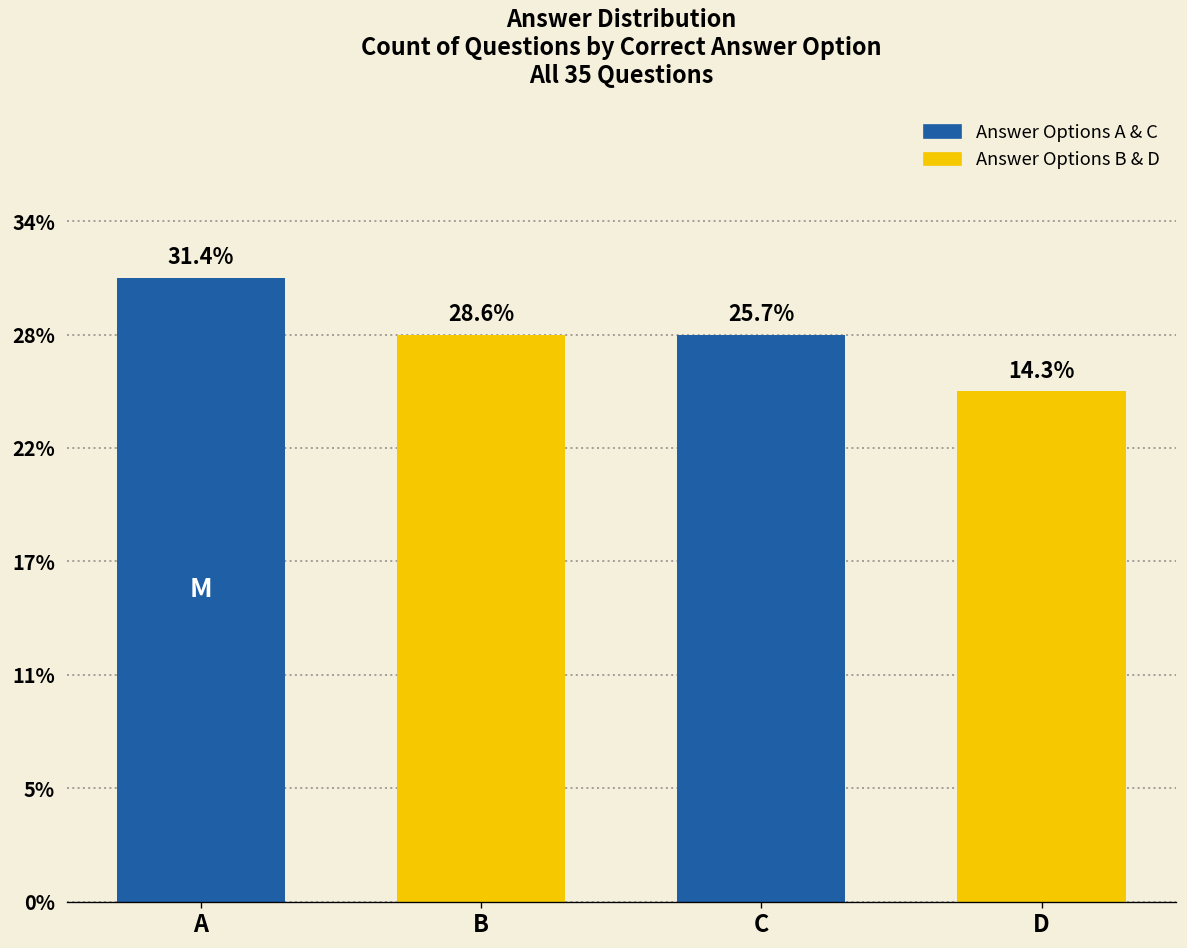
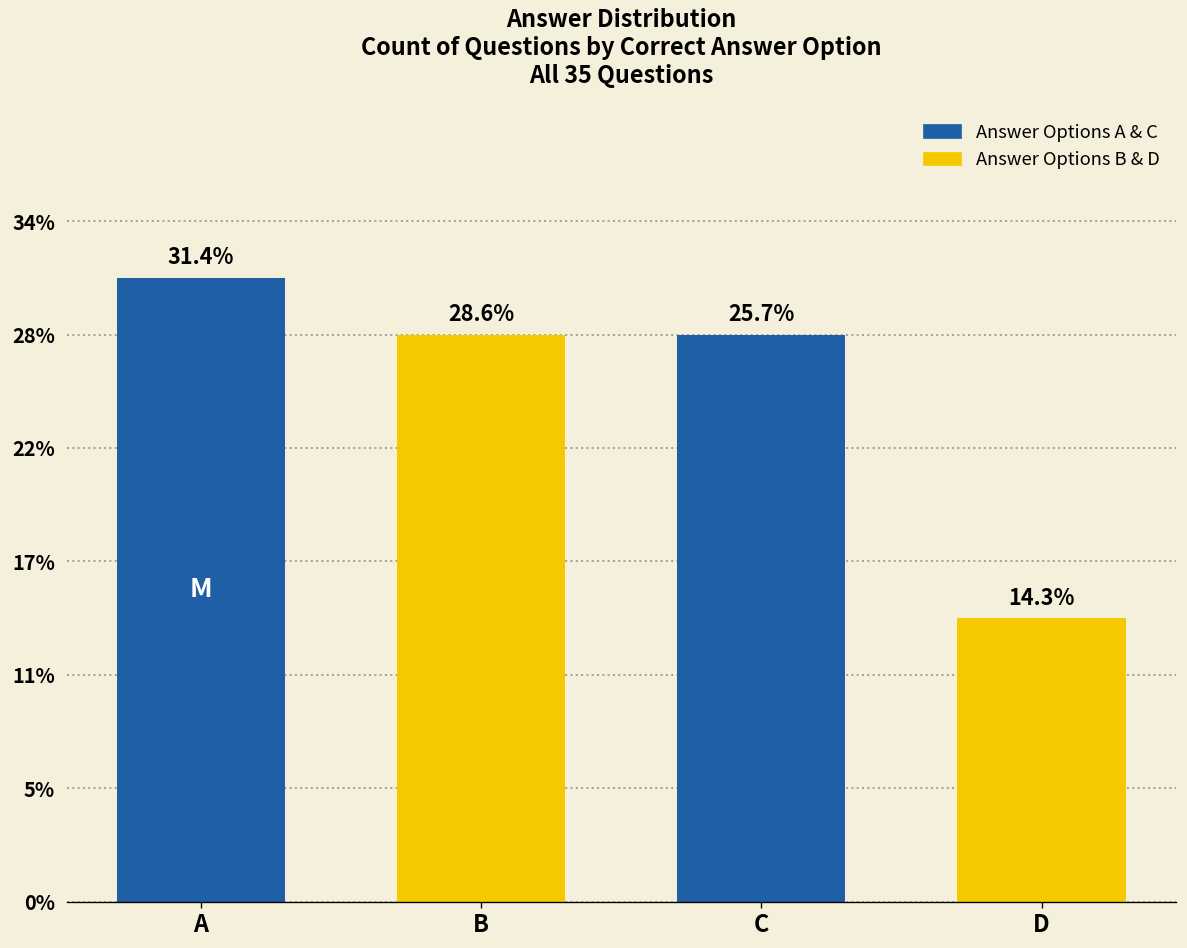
  {
-   "D": "25.5%"
+   "D": "14.2%"
  }
